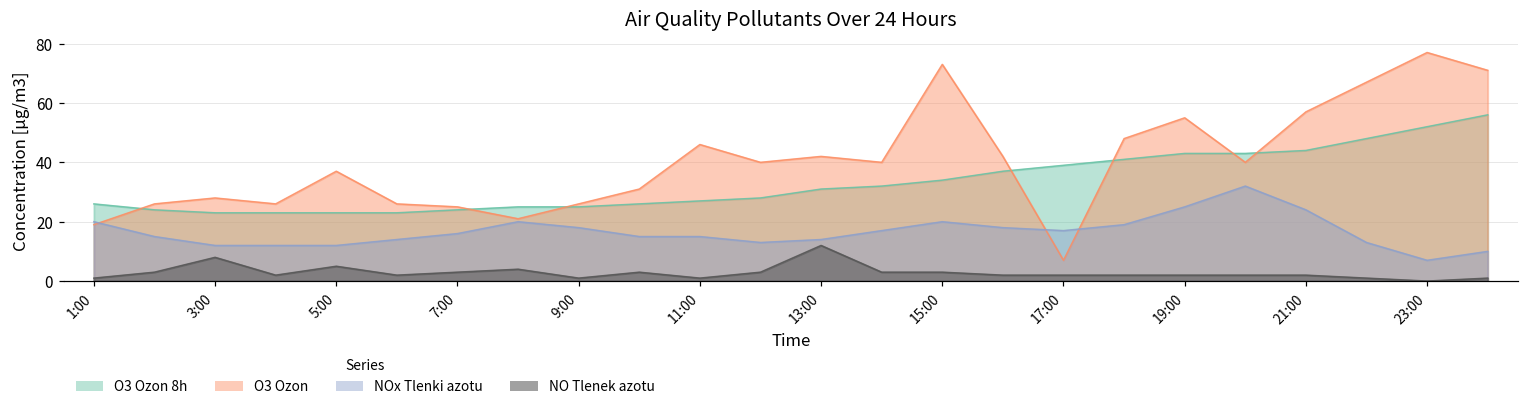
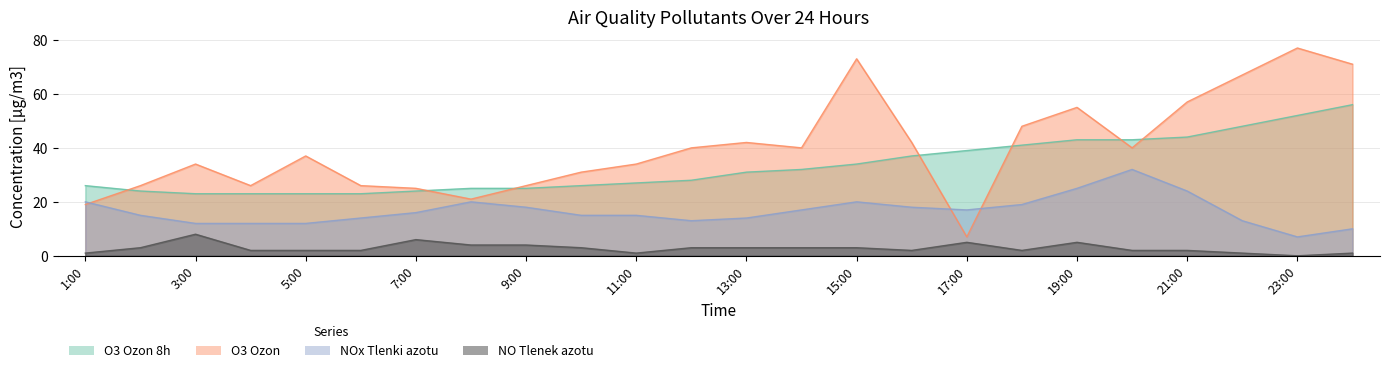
  {
    "O3 Ozon": {
      "1:00": 19,
-     "3:00": 28,
+     "3:00": 34,
      "5:00": 37,
      "7:00": 25,
      "9:00": 26,
-     "11:00": 46,
+     "11:00": 34,
      "13:00": 42,
      "15:00": 73,
      "17:00": 7,
      "19:00": 55,
      "21:00": 57,
      "23:00": 77
    },
    "NO Tlenek azotu": {
      "1:00": 1,
      "3:00": 8,
-     "5:00": 5,
-     "7:00": 3,
-     "9:00": 1,
+     "5:00": 2,
+     "7:00": 6,
+     "9:00": 4,
      "11:00": 1,
-     "13:00": 12,
+     "13:00": 3,
      "15:00": 3,
-     "17:00": 2,
-     "19:00": 2,
+     "17:00": 5,
+     "19:00": 5,
      "21:00": 2,
      "23:00": 0
    }
  }
